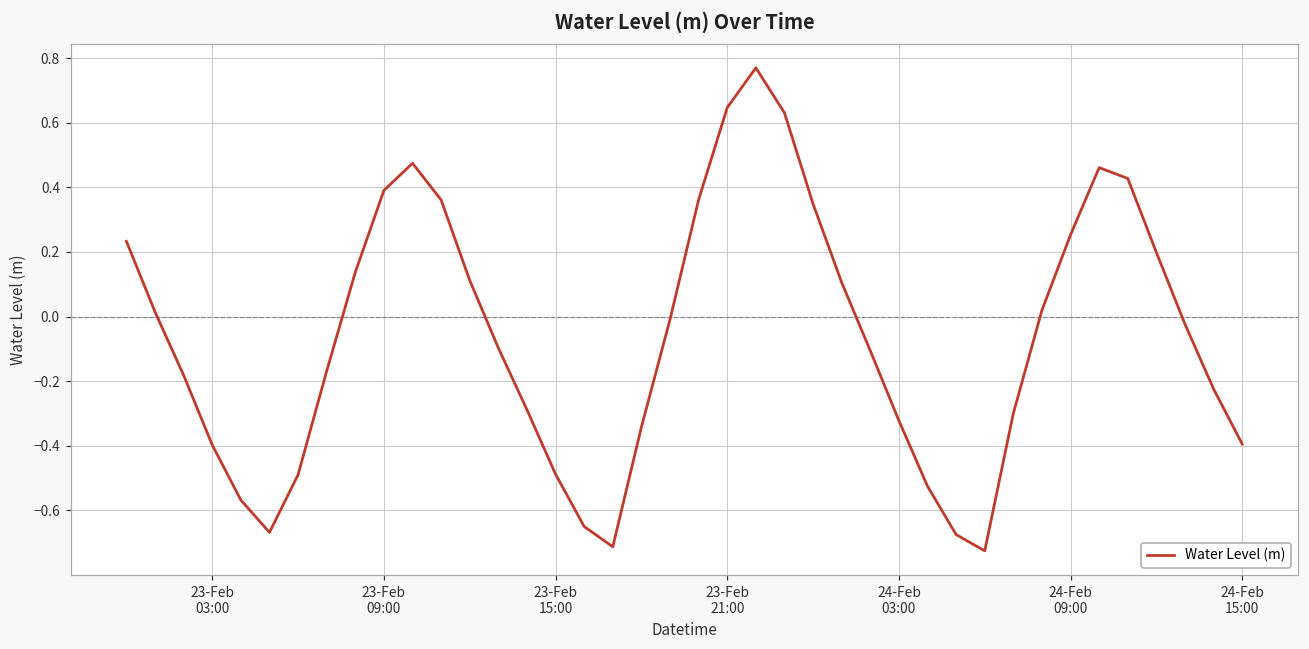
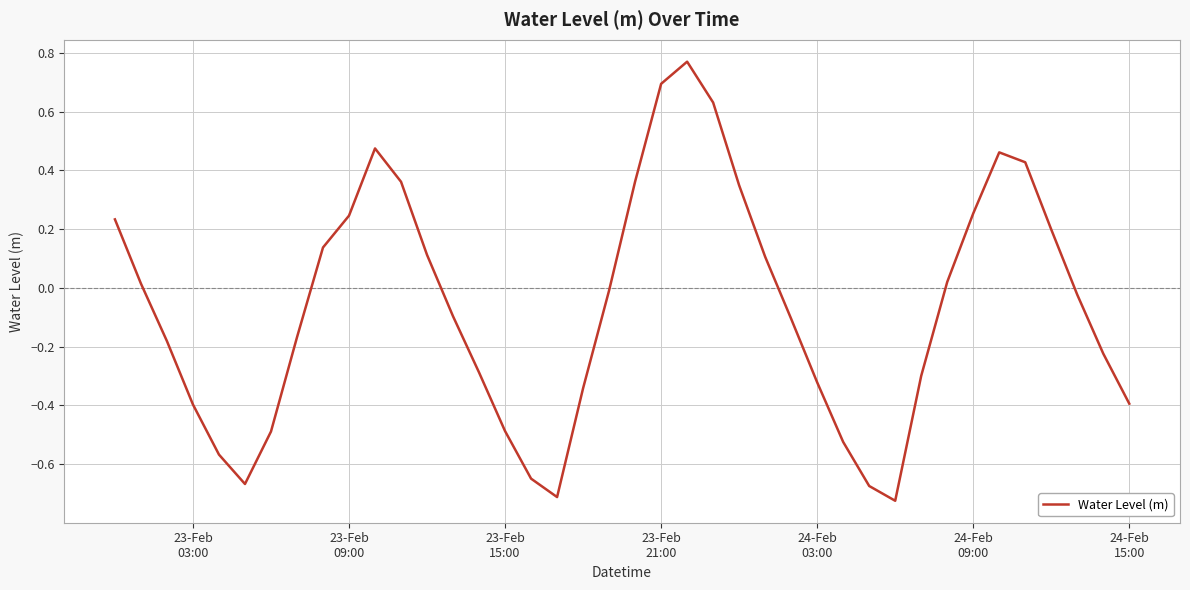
  {
    "23-Feb 03:00": -0.40,
-   "23-Feb 09:00": 0.39,
+   "23-Feb 09:00": 0.25,
    "23-Feb 15:00": -0.49,
-   "23-Feb 21:00": 0.65,
+   "23-Feb 21:00": 0.69,
    "24-Feb 03:00": -0.32,
    "24-Feb 09:00": 0.25,
    "24-Feb 15:00": -0.39
  }
